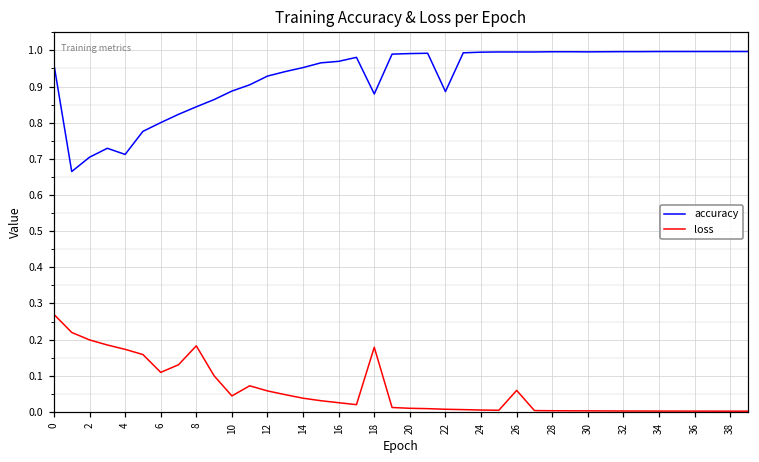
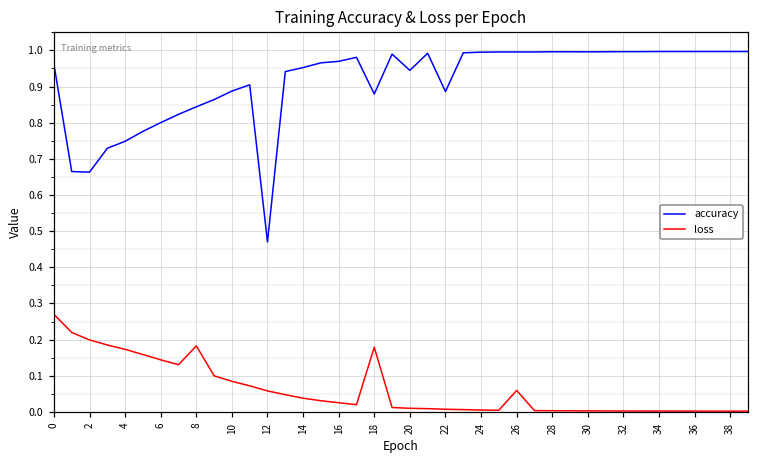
  {
    "accuracy": {
      "0": 0.96,
-     "2": 0.70,
-     "4": 0.71,
+     "2": 0.66,
+     "4": 0.75,
      "6": 0.80,
      "8": 0.84,
      "10": 0.89,
-     "12": 0.93,
+     "12": 0.47,
      "14": 0.95,
      "16": 0.97,
      "18": 0.88,
-     "20": 0.99,
+     "20": 0.94,
      "22": 0.89,
      "24": 0.99,
      "26": 1.00,
      "28": 1.00,
      "30": 1.00,
      "32": 1.00,
      "34": 1.00,
      "36": 1.00,
      "38": 1.00
    },
    "loss": {
      "0": 0.27,
      "2": 0.20,
      "4": 0.17,
-     "6": 0.11,
+     "6": 0.14,
      "8": 0.18,
-     "10": 0.04,
+     "10": 0.08,
      "12": 0.06,
      "14": 0.04,
      "16": 0.03,
      "18": 0.18,
      "20": 0.01,
      "22": 0.01,
      "24": 0.01,
      "26": 0.06,
      "28": 0.00,
      "30": 0.00,
      "32": 0.00,
      "34": 0.00,
      "36": 0.00,
      "38": 0.00
    }
  }
